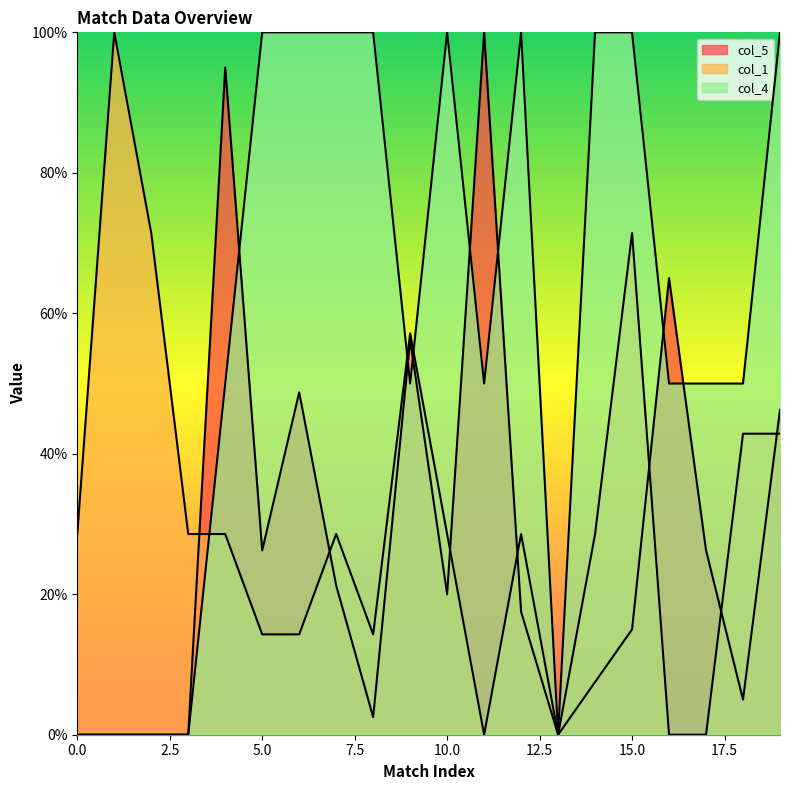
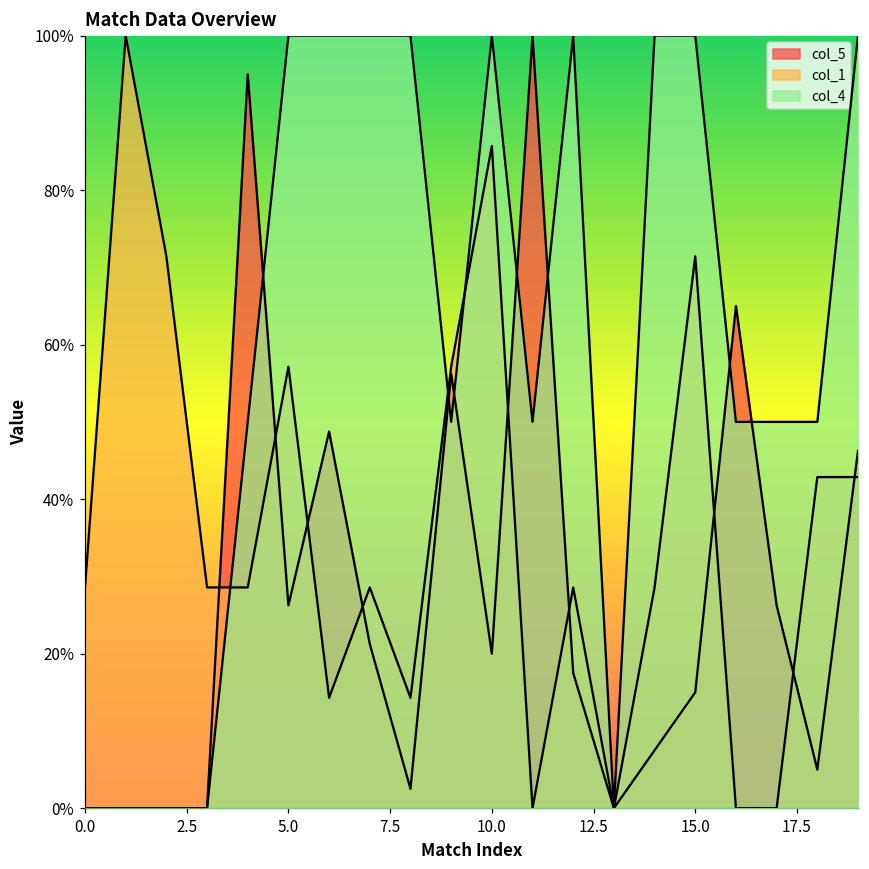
  {
    "col_5": {
      "5.0": "26%",
      "10.0": "20%",
      "15.0": "15%"
    },
    "col_1": {
      "0.0": "29%",
-     "5.0": "14%",
-     "10.0": "29%",
+     "5.0": "57%",
+     "10.0": "86%",
      "15.0": "71%"
    },
    "col_4": {
      "5.0": "100%",
      "10.0": "100%",
      "15.0": "100%"
    }
  }
